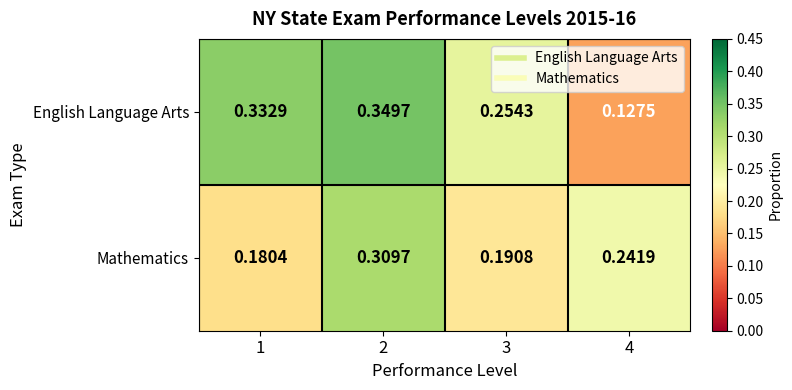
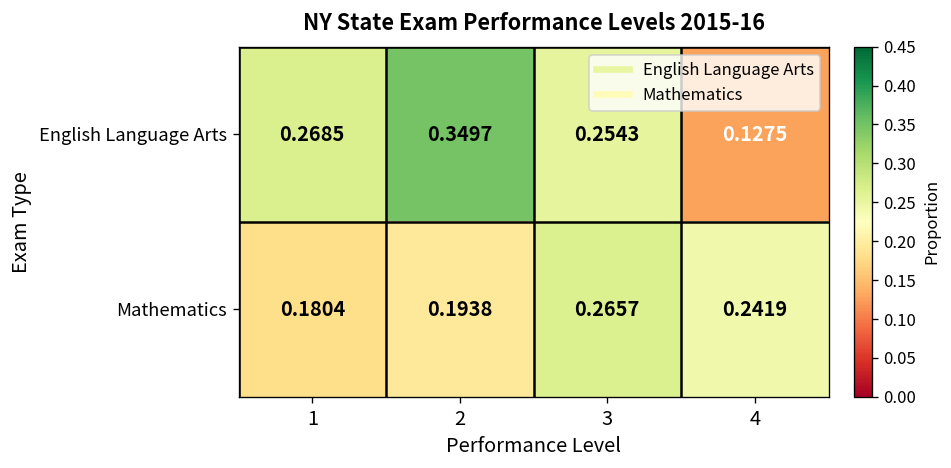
  {
    "English Language Arts": {
-     "1": 0.3329,
+     "1": 0.2685,
      "2": 0.3497,
      "3": 0.2543,
      "4": 0.1275
    },
    "Mathematics": {
      "1": 0.1804,
-     "2": 0.3097,
-     "3": 0.1908,
+     "2": 0.1938,
+     "3": 0.2657,
      "4": 0.2419
    }
  }
